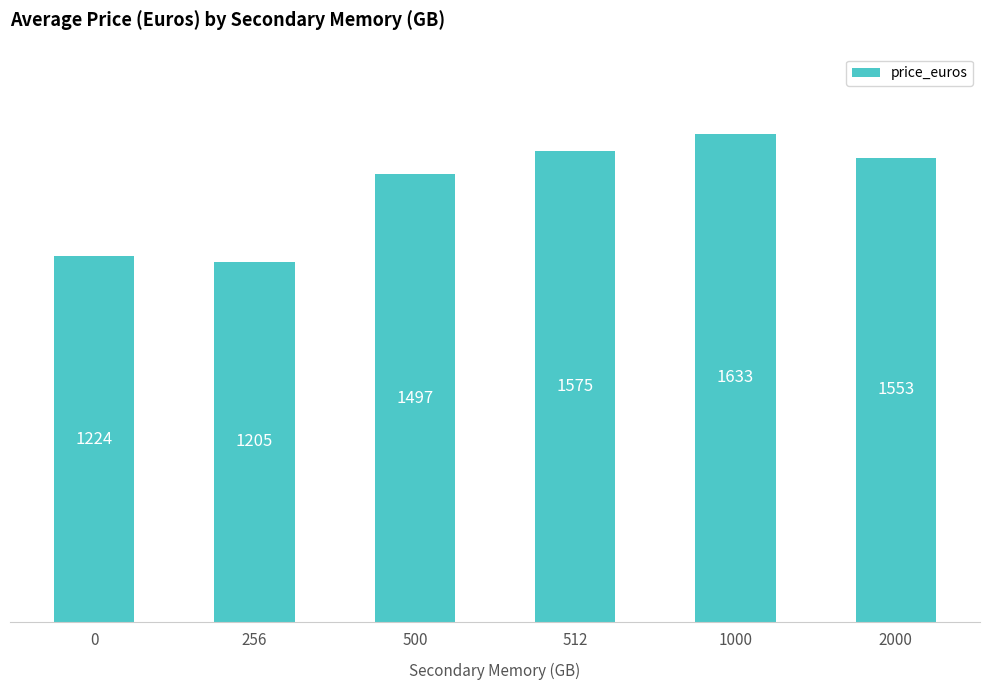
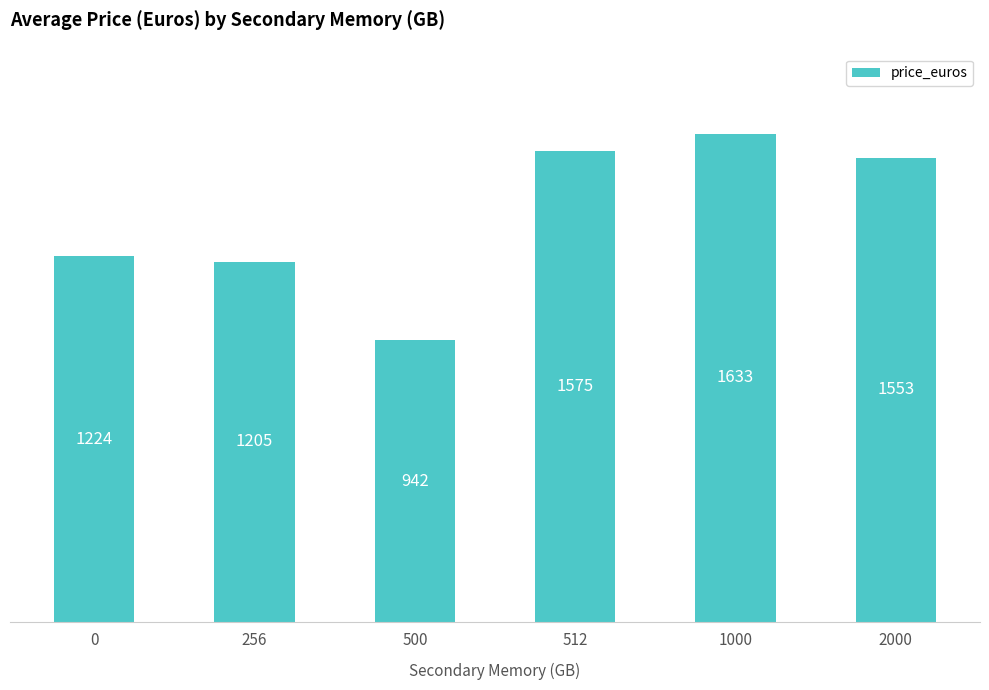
  {
    "0": 1224,
    "256": 1205,
-   "500": 1497,
+   "500": 942,
    "512": 1575,
    "1000": 1633,
    "2000": 1553
  }
